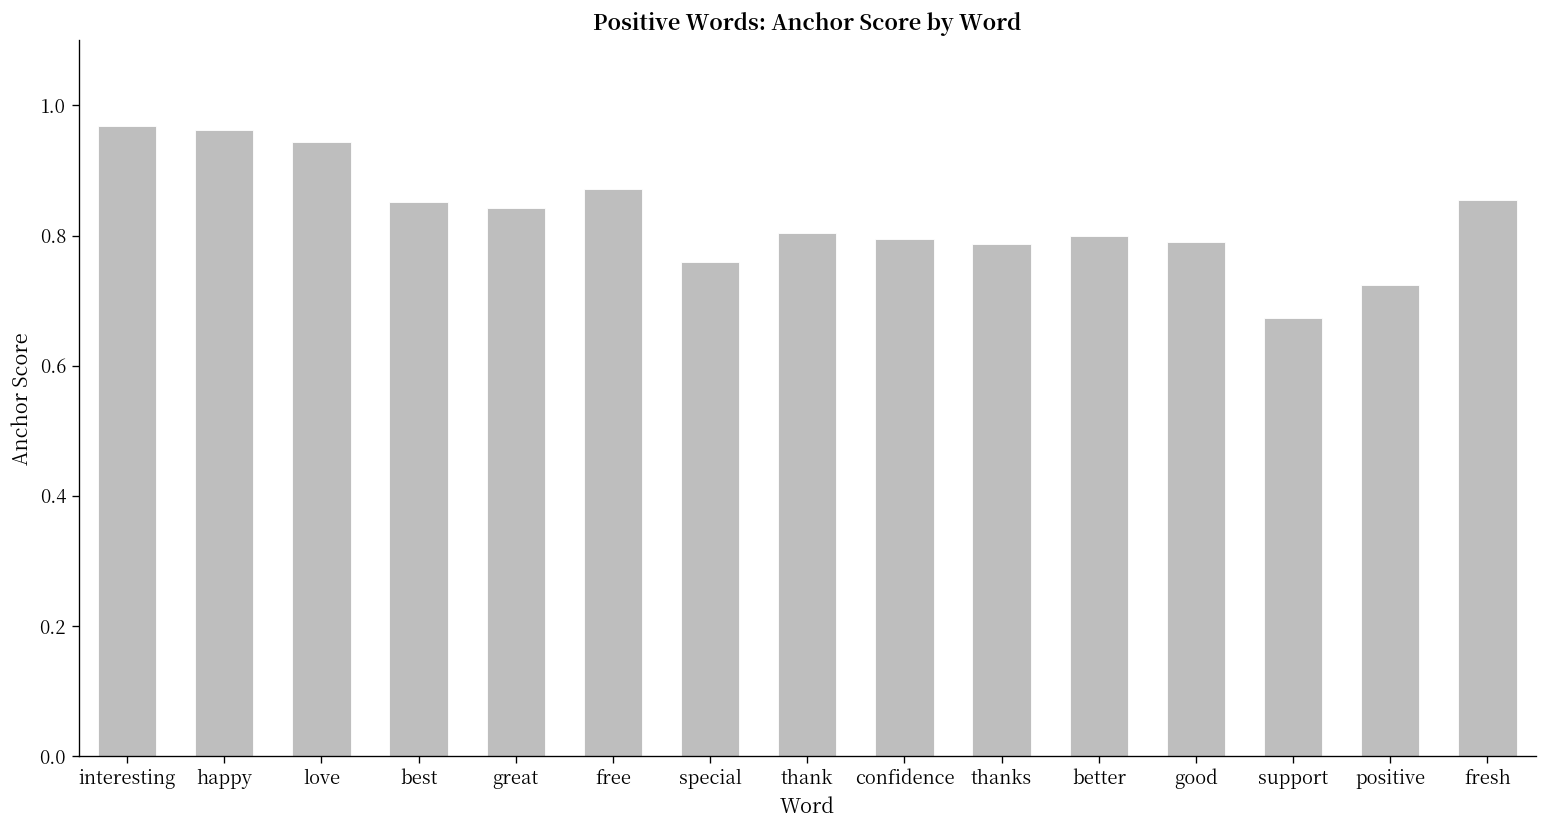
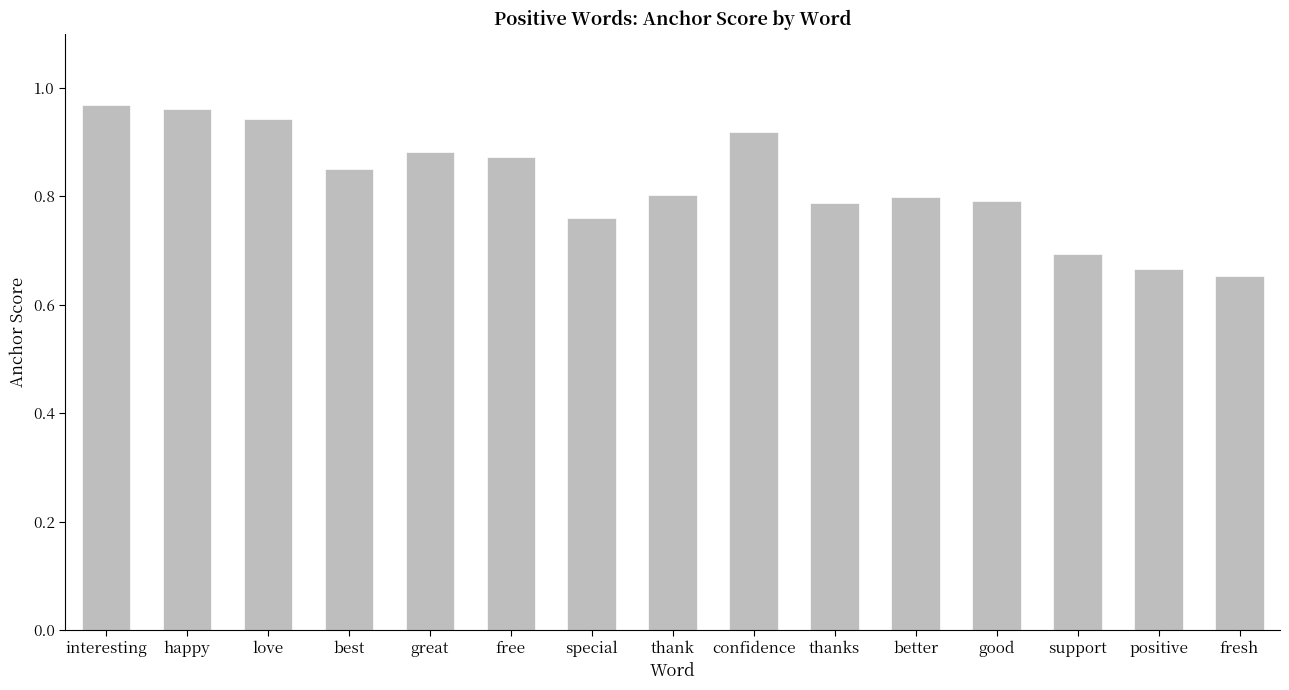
  {
    "interesting": 0.97,
    "happy": 0.96,
    "love": 0.94,
    "best": 0.85,
-   "great": 0.84,
+   "great": 0.88,
    "free": 0.87,
    "special": 0.76,
    "thank": 0.80,
-   "confidence": 0.79,
+   "confidence": 0.92,
    "thanks": 0.79,
    "better": 0.80,
    "good": 0.79,
-   "support": 0.67,
-   "positive": 0.72,
-   "fresh": 0.85
+   "support": 0.69,
+   "positive": 0.67,
+   "fresh": 0.65
  }
